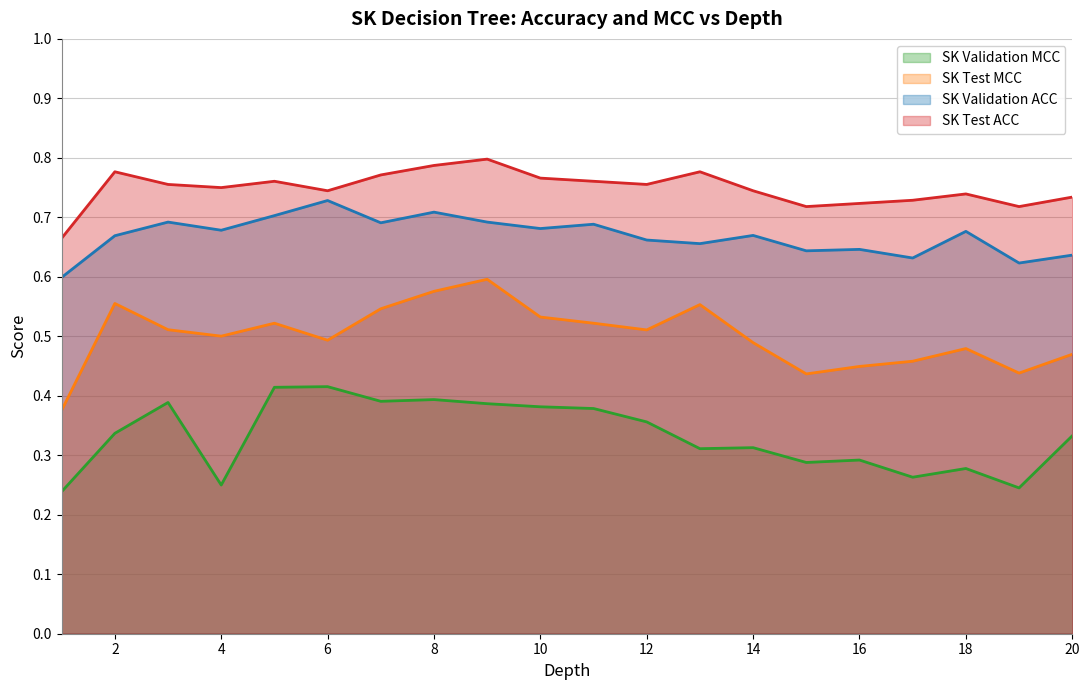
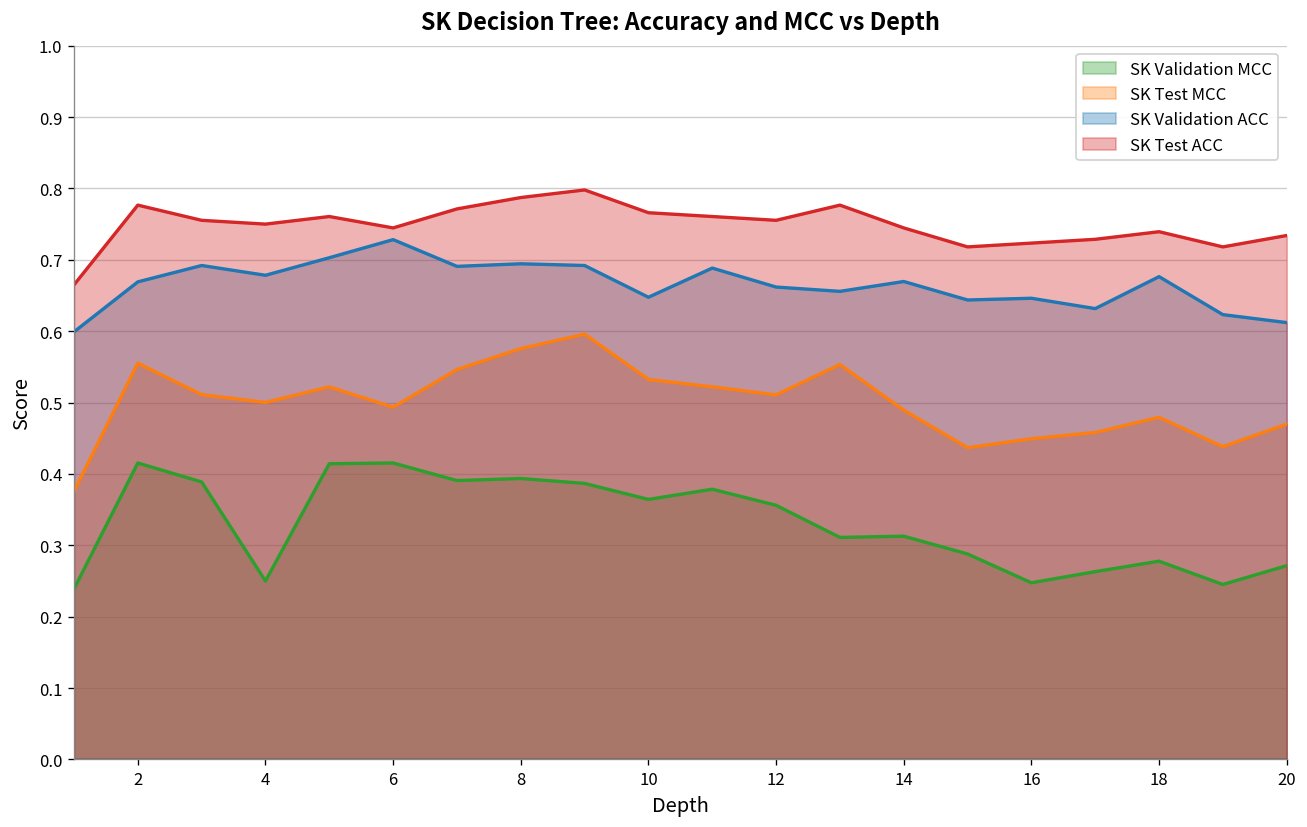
  {
    "SK Validation MCC": {
-     "2": 0.34,
+     "2": 0.42,
      "4": 0.25,
      "6": 0.42,
      "8": 0.39,
-     "10": 0.38,
+     "10": 0.36,
      "12": 0.36,
      "14": 0.31,
-     "16": 0.29,
+     "16": 0.25,
      "18": 0.28,
-     "20": 0.33
+     "20": 0.27
    },
    "SK Validation ACC": {
      "2": 0.67,
      "4": 0.68,
      "6": 0.73,
-     "8": 0.71,
-     "10": 0.68,
+     "8": 0.69,
+     "10": 0.65,
      "12": 0.66,
      "14": 0.67,
      "16": 0.65,
      "18": 0.68,
-     "20": 0.64
+     "20": 0.61
    }
  }
